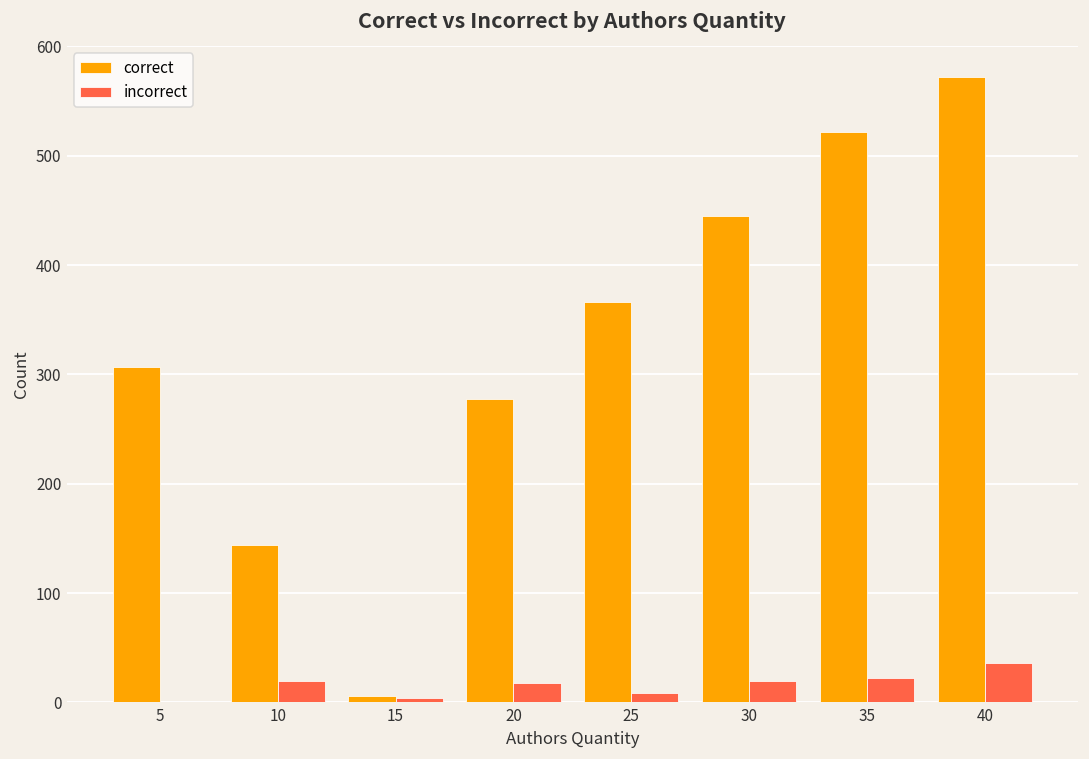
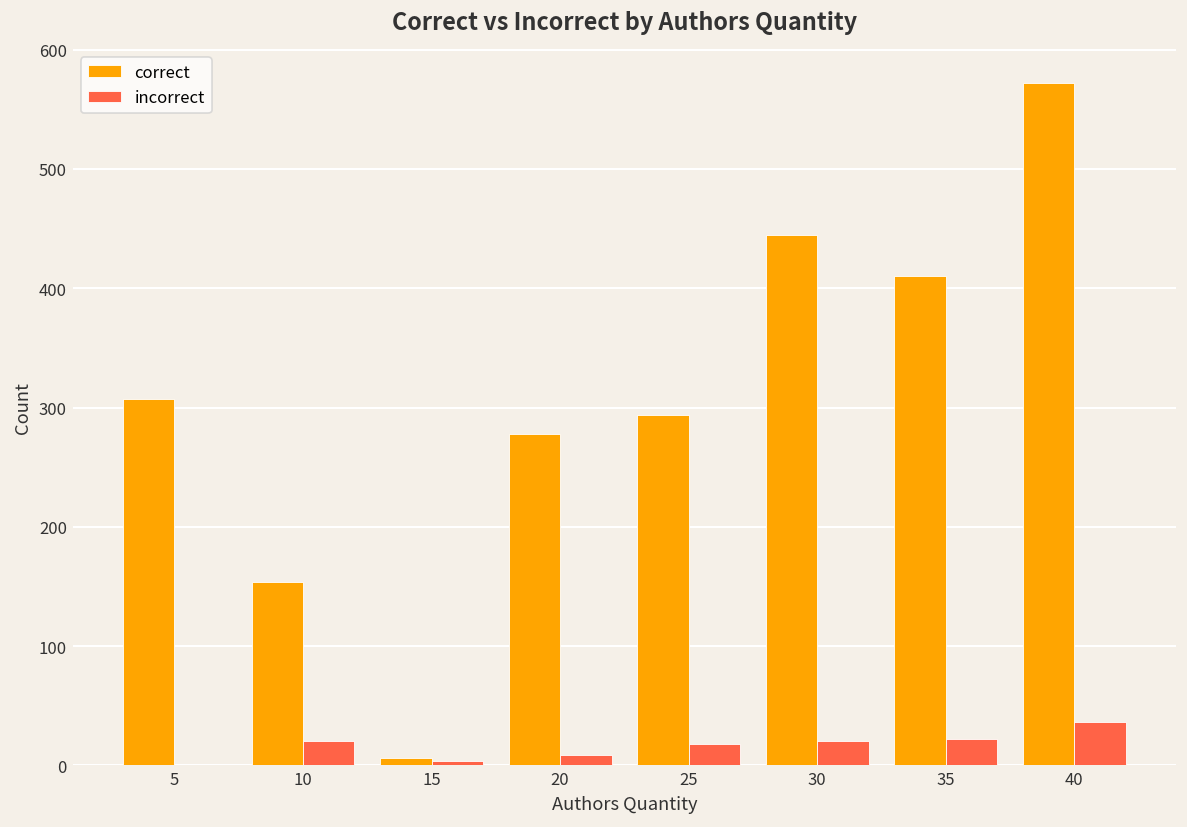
  {
    "correct": {
      "5": 310,
-     "10": 140,
+     "10": 150,
      "15": 10,
      "20": 280,
-     "25": 370,
+     "25": 290,
      "30": 450,
-     "35": 520,
+     "35": 410,
      "40": 570
    },
    "incorrect": {
      "5": 0,
      "10": 20,
      "15": 0,
-     "20": 20,
-     "25": 10,
+     "20": 10,
+     "25": 20,
      "30": 20,
      "35": 20,
      "40": 40
    }
  }
